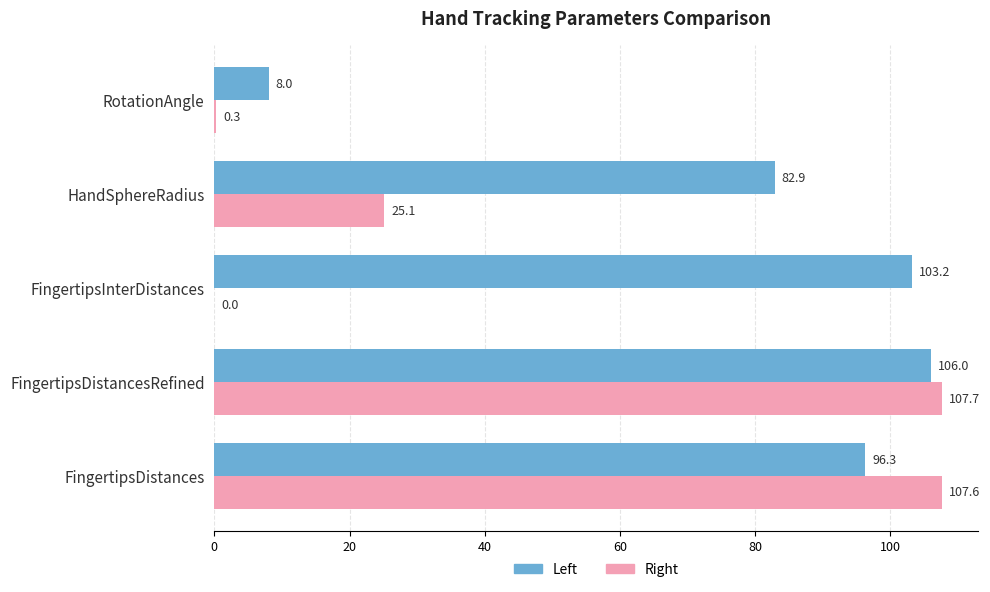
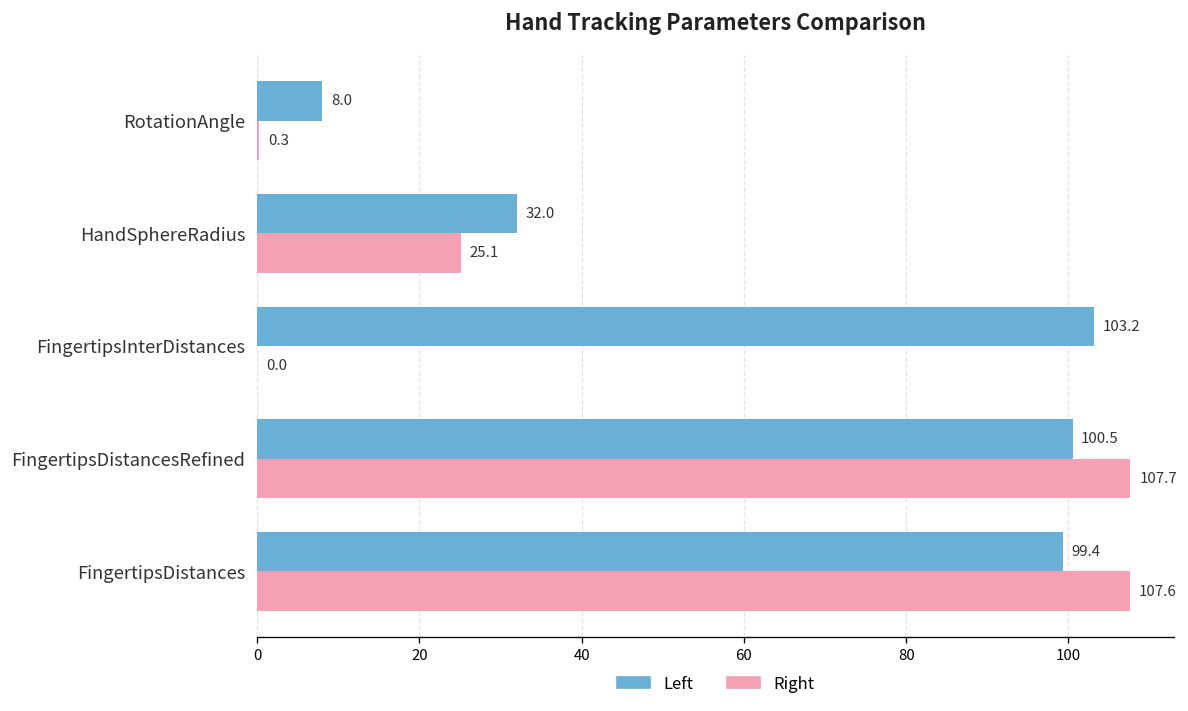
  {
    "Left": {
      "RotationAngle": 8.0,
-     "HandSphereRadius": 82.9,
+     "HandSphereRadius": 32.0,
      "FingertipsInterDistances": 103.2,
-     "FingertipsDistancesRefined": 106.0,
-     "FingertipsDistances": 96.3
+     "FingertipsDistancesRefined": 100.5,
+     "FingertipsDistances": 99.4
    },
    "Right": {
      "RotationAngle": 0.3,
      "HandSphereRadius": 25.1,
      "FingertipsInterDistances": 0.0,
      "FingertipsDistancesRefined": 107.7,
      "FingertipsDistances": 107.6
    }
  }
